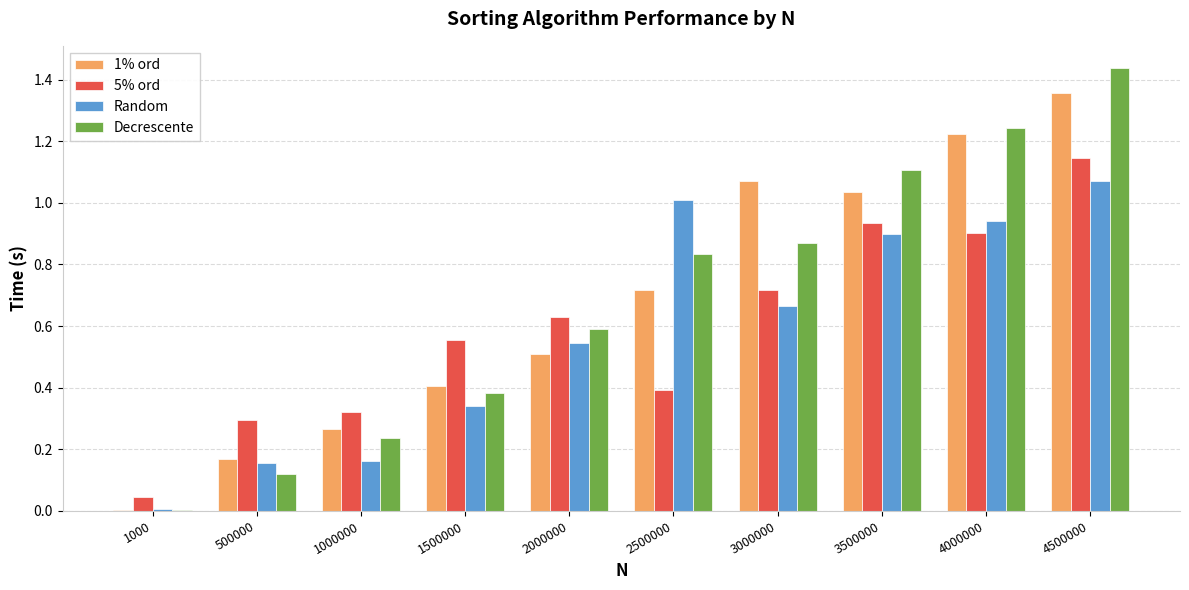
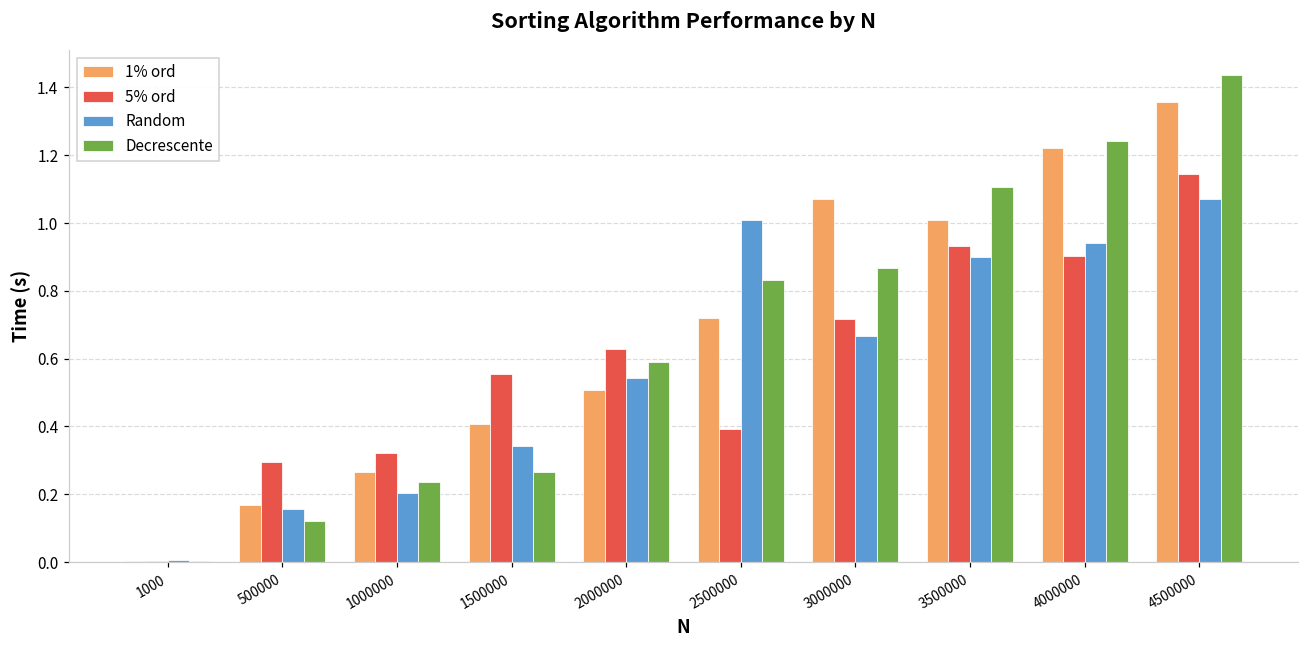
  {
    "1% ord": {
      "500000": 0.17,
      "1000000": 0.27,
      "1500000": 0.41,
      "2000000": 0.51,
      "2500000": 0.72,
      "3000000": 1.07,
-     "3500000": 1.04,
+     "3500000": 1.01,
      "4000000": 1.22,
      "4500000": 1.36
    },
    "5% ord": {
-     "1000": 0.05,
+     "1000": 0.00,
      "500000": 0.29,
      "1000000": 0.32,
      "1500000": 0.55,
      "2000000": 0.63,
      "2500000": 0.39,
      "3000000": 0.72,
      "3500000": 0.93,
      "4000000": 0.90,
      "4500000": 1.15
    },
    "Random": {
      "500000": 0.16,
-     "1000000": 0.16,
+     "1000000": 0.20,
      "1500000": 0.34,
      "2000000": 0.54,
      "2500000": 1.01,
      "3000000": 0.67,
      "3500000": 0.90,
      "4000000": 0.94,
      "4500000": 1.07
    },
    "Decrescente": {
      "500000": 0.12,
      "1000000": 0.24,
-     "1500000": 0.38,
+     "1500000": 0.27,
      "2000000": 0.59,
      "2500000": 0.83,
      "3000000": 0.87,
      "3500000": 1.11,
      "4000000": 1.24,
      "4500000": 1.44
    }
  }
